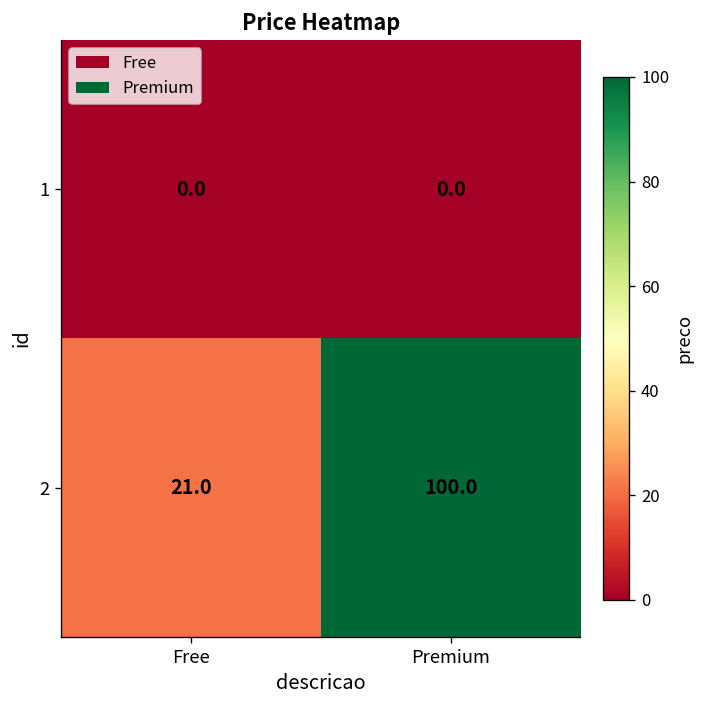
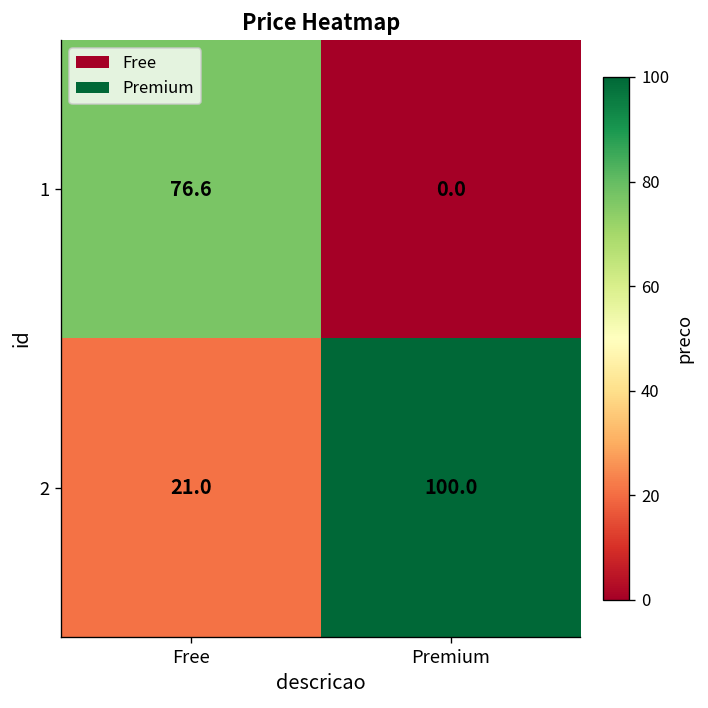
  {
    "1": {
-     "Free": 0.0,
+     "Free": 76.6,
      "Premium": 0.0
    },
    "2": {
      "Free": 21.0,
      "Premium": 100.0
    }
  }
